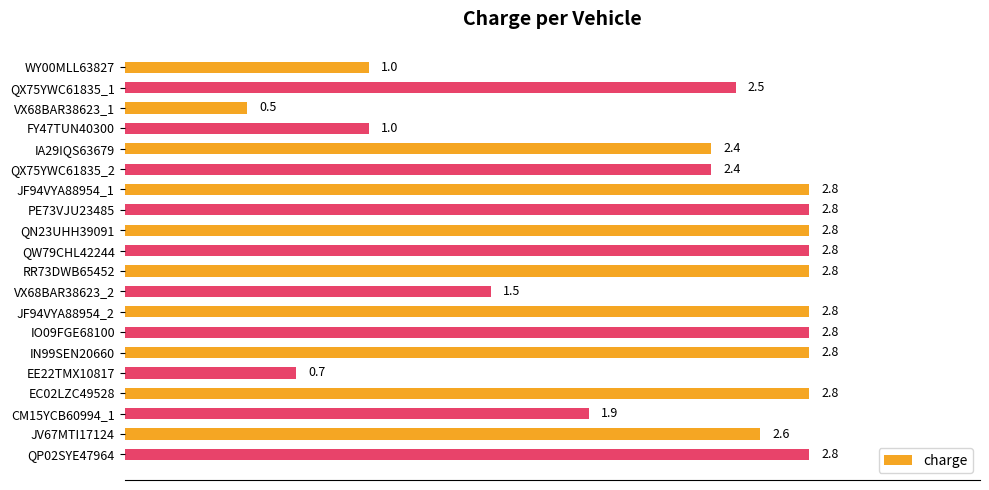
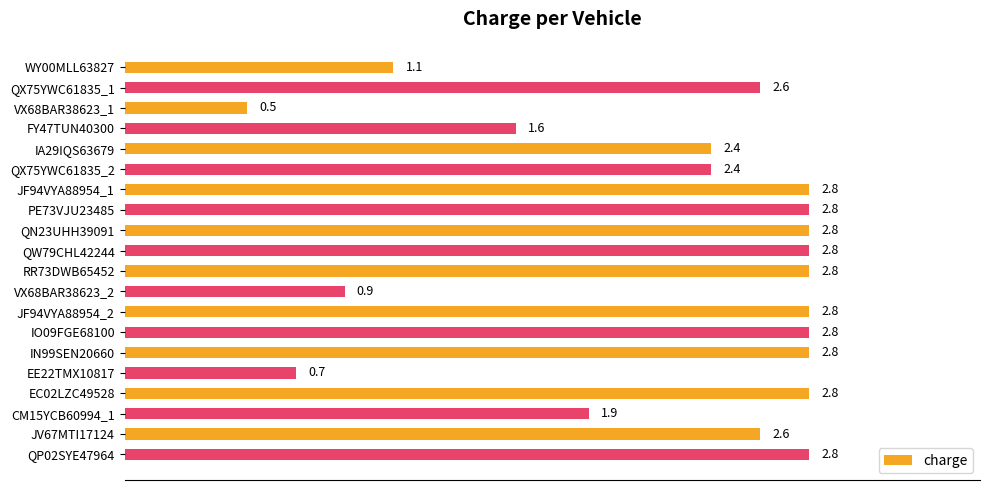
  {
-   "WY00MLL63827": 1.0,
-   "QX75YWC61835_1": 2.5,
+   "WY00MLL63827": 1.1,
+   "QX75YWC61835_1": 2.6,
    "VX68BAR38623_1": 0.5,
-   "FY47TUN40300": 1.0,
+   "FY47TUN40300": 1.6,
    "IA29IQS63679": 2.4,
    "QX75YWC61835_2": 2.4,
    "JF94VYA88954_1": 2.8,
    "PE73VJU23485": 2.8,
    "QN23UHH39091": 2.8,
    "QW79CHL42244": 2.8,
    "RR73DWB65452": 2.8,
-   "VX68BAR38623_2": 1.5,
+   "VX68BAR38623_2": 0.9,
    "JF94VYA88954_2": 2.8,
    "IO09FGE68100": 2.8,
    "IN99SEN20660": 2.8,
    "EE22TMX10817": 0.7,
    "EC02LZC49528": 2.8,
    "CM15YCB60994_1": 1.9,
    "JV67MTI17124": 2.6,
    "QP02SYE47964": 2.8
  }
